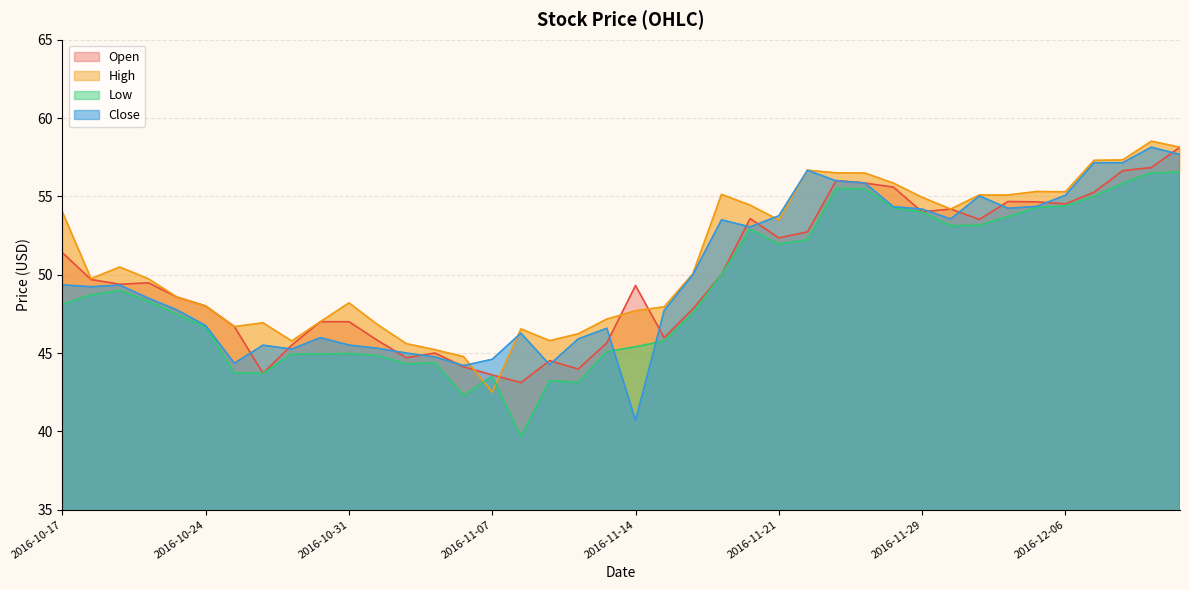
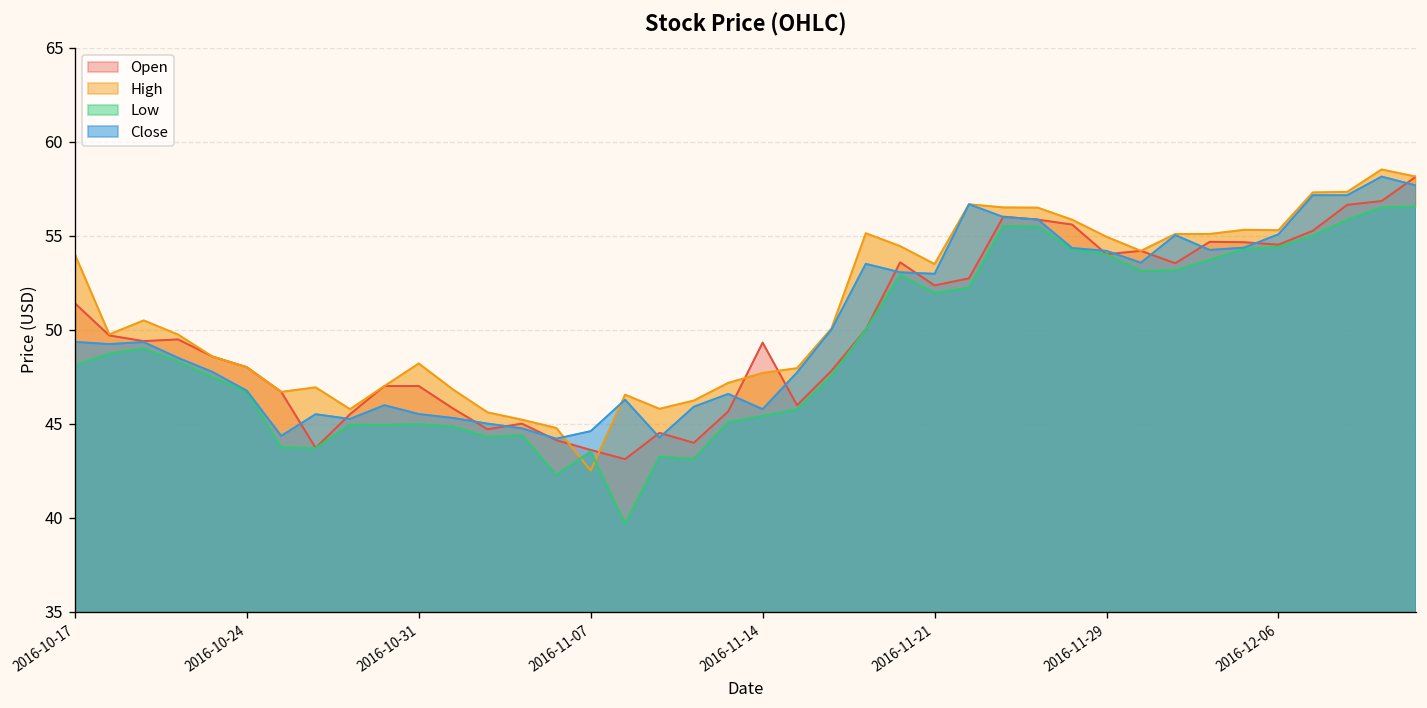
  {
    "Open": {
      "2016-10-17": 51.4,
      "2016-10-31": 47.0,
      "2016-11-14": 49.3,
      "2016-11-21": 52.4
    },
    "Low": {
      "2016-10-17": 48.1,
      "2016-10-31": 45.0,
      "2016-11-14": 45.4,
      "2016-11-21": 52.0
    },
    "Close": {
      "2016-10-17": 49.4,
      "2016-10-31": 45.5,
      "2016-11-07": 44.6,
-     "2016-11-14": 40.7,
-     "2016-11-21": 53.8,
+     "2016-11-14": 45.8,
+     "2016-11-21": 53.0,
      "2016-11-29": 54.2,
      "2016-12-06": 55.1
    }
  }
